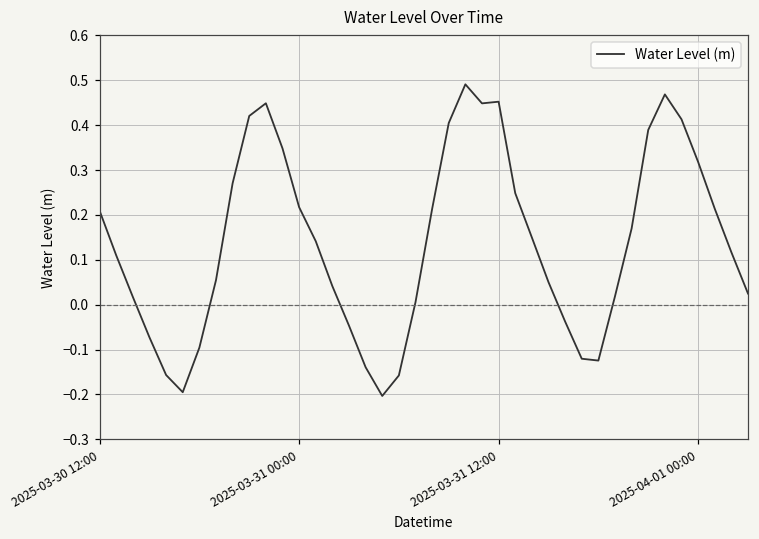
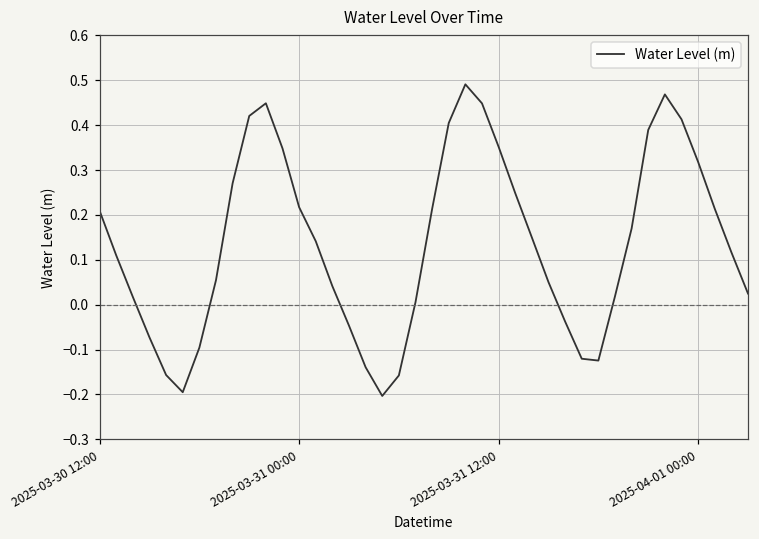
  {
    "2025-03-30 12:00": 0.21,
    "2025-03-31 00:00": 0.22,
-   "2025-03-31 12:00": 0.45,
+   "2025-03-31 12:00": 0.35,
    "2025-04-01 00:00": 0.32
  }
